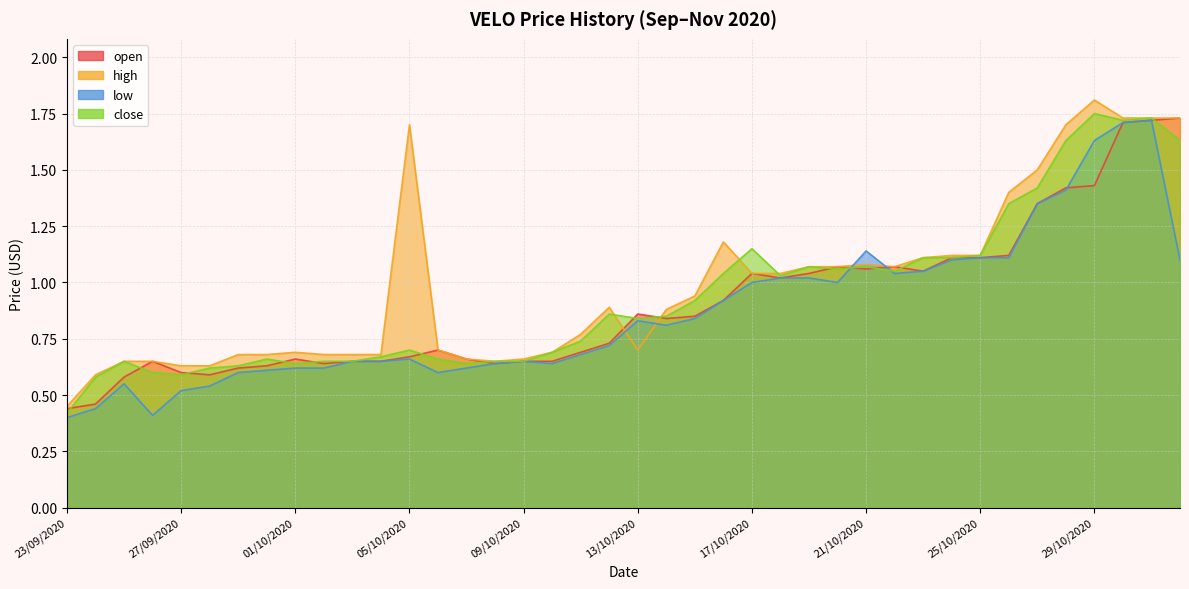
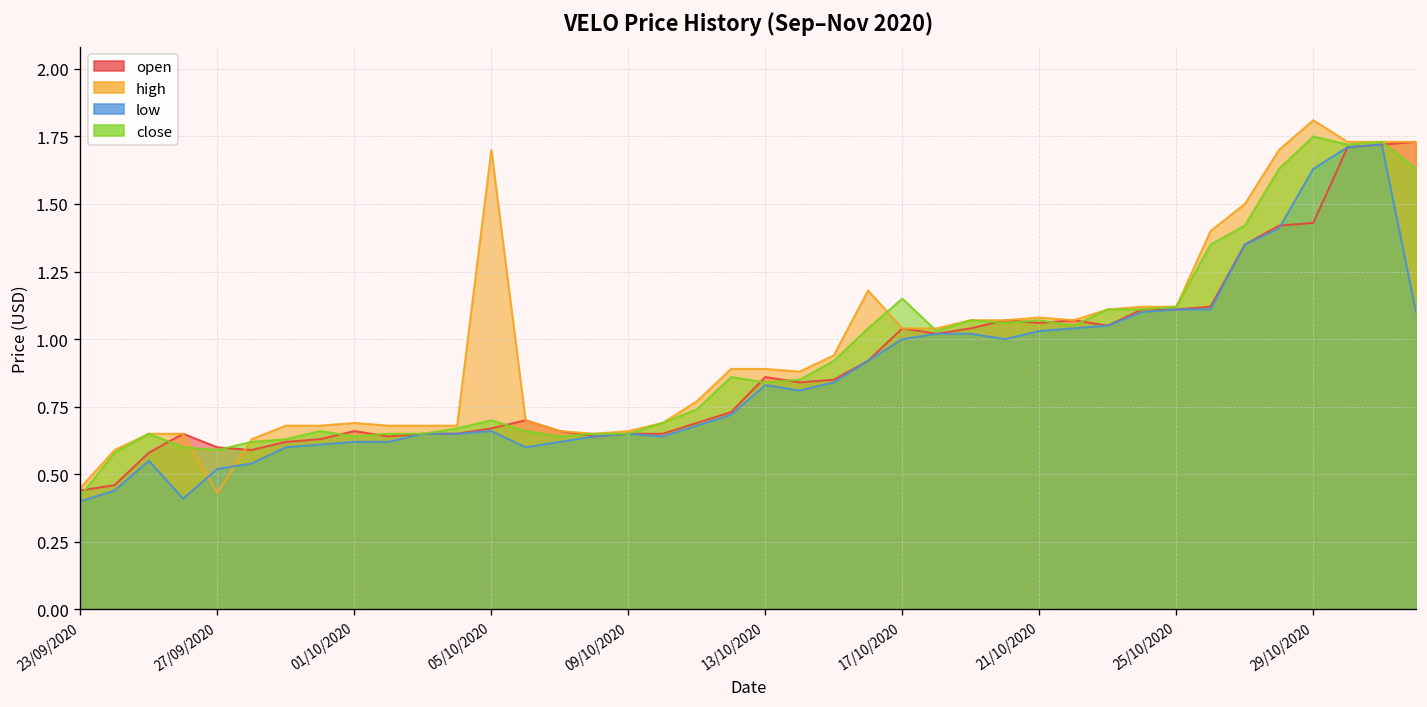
  {
    "open": {
      "01/10/2020": 0.66,
      "13/10/2020": 0.86,
      "29/10/2020": 1.43
    },
    "high": {
-     "27/09/2020": 0.63,
+     "27/09/2020": 0.43,
      "01/10/2020": 0.69,
      "05/10/2020": 1.70,
-     "13/10/2020": 0.70,
+     "13/10/2020": 0.89,
      "29/10/2020": 1.81
    },
    "low": {
      "23/09/2020": 0.40,
      "27/09/2020": 0.52,
      "01/10/2020": 0.62,
      "17/10/2020": 1.00,
-     "21/10/2020": 1.14,
+     "21/10/2020": 1.03,
      "29/10/2020": 1.63
    },
    "close": {
      "23/09/2020": 0.42,
      "01/10/2020": 0.64,
      "05/10/2020": 0.70,
      "17/10/2020": 1.15,
      "29/10/2020": 1.75
    }
  }
